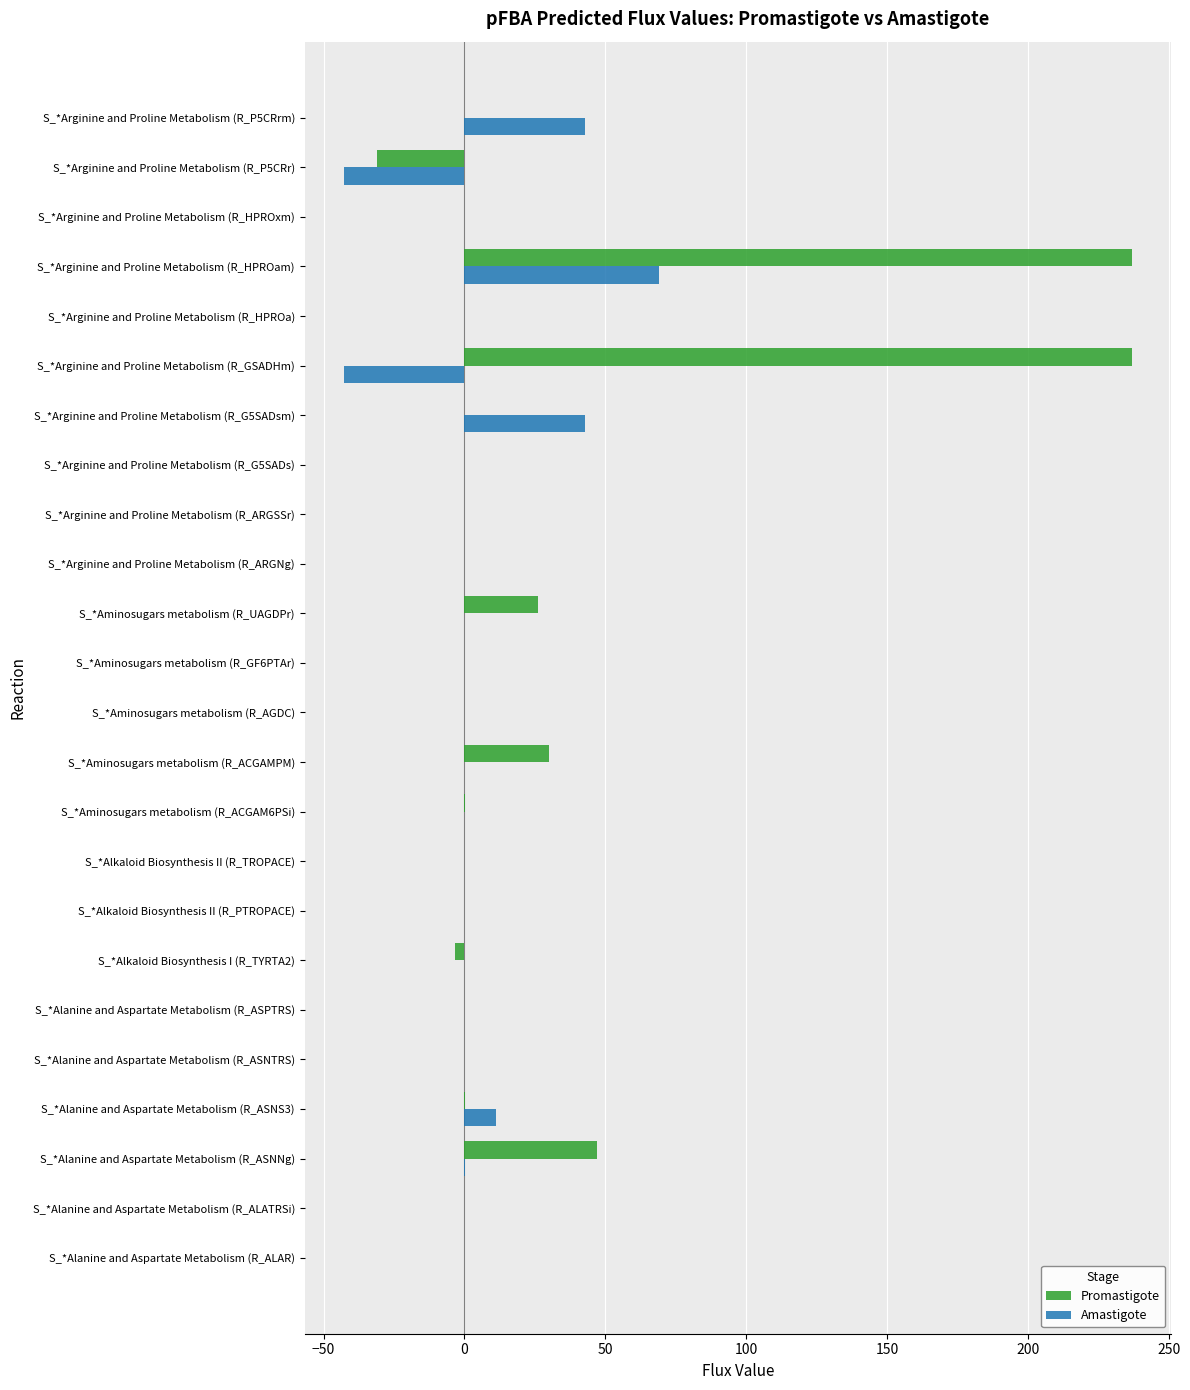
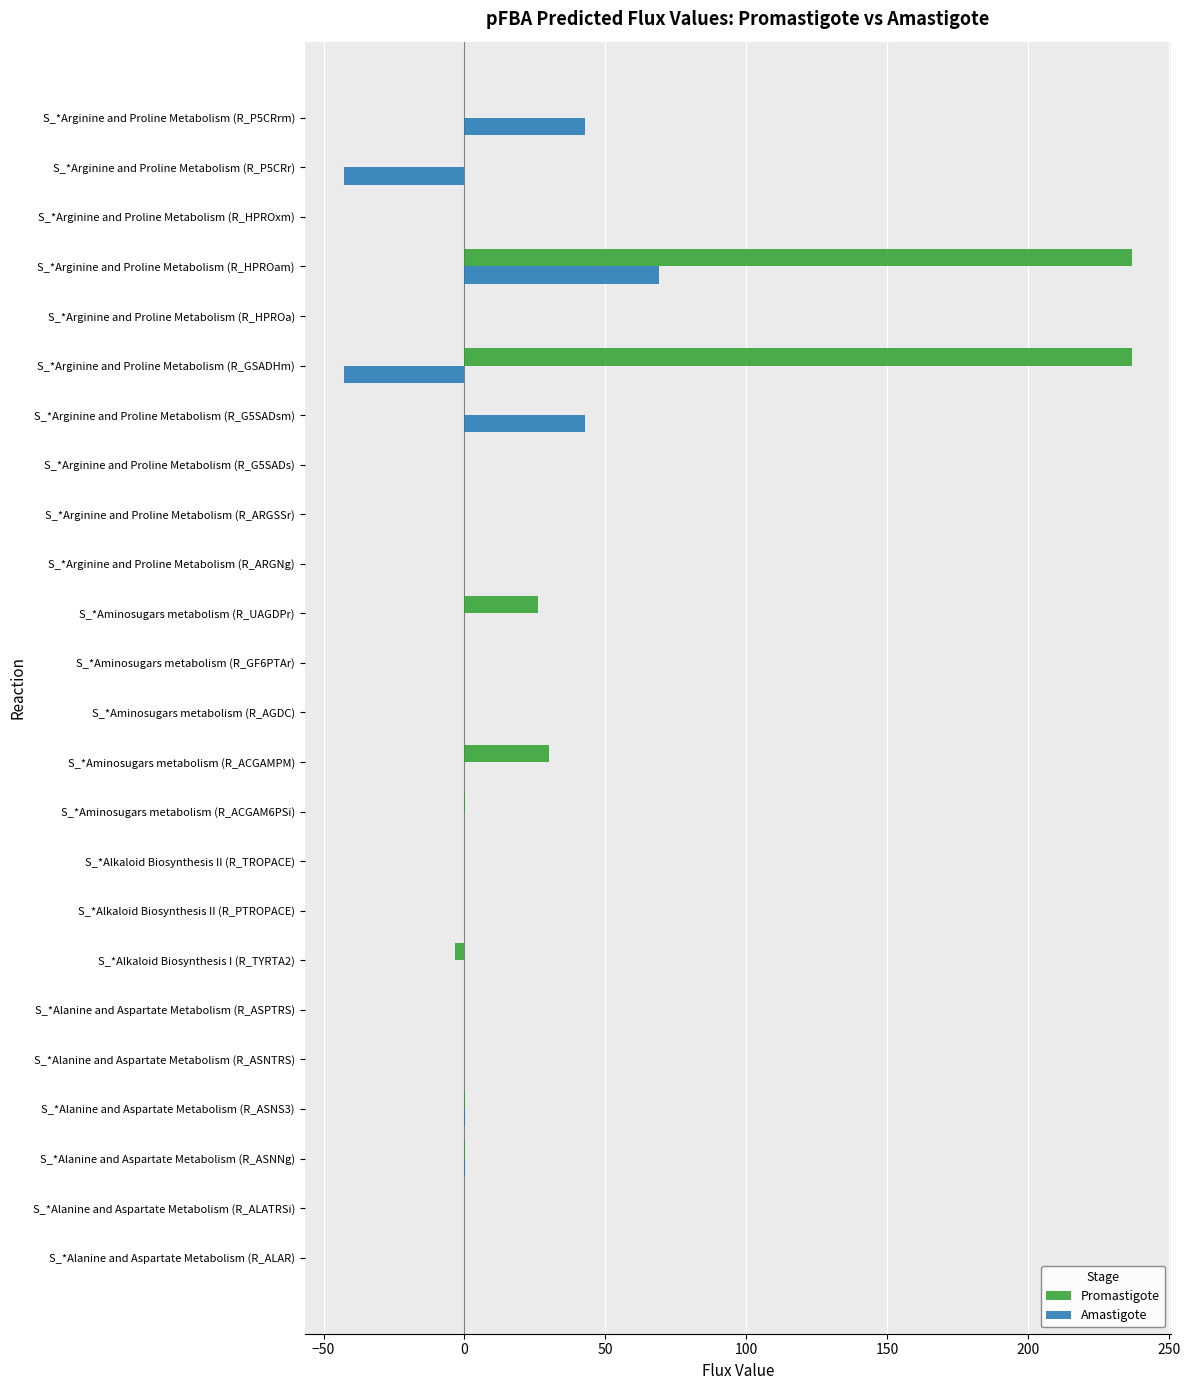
  {
    "Promastigote": {
      "S_*Arginine and Proline Metabolism (R_P5CRrm)": 0,
-     "S_*Arginine and Proline Metabolism (R_P5CRr)": -31,
+     "S_*Arginine and Proline Metabolism (R_P5CRr)": 0,
      "S_*Arginine and Proline Metabolism (R_HPROxm)": 0,
      "S_*Arginine and Proline Metabolism (R_HPROam)": 237,
      "S_*Arginine and Proline Metabolism (R_HPROa)": 0,
      "S_*Arginine and Proline Metabolism (R_GSADHm)": 237,
      "S_*Arginine and Proline Metabolism (R_G5SADsm)": 0,
      "S_*Arginine and Proline Metabolism (R_G5SADs)": 0,
      "S_*Arginine and Proline Metabolism (R_ARGNg)": 0,
      "S_*Aminosugars metabolism (R_UAGDPr)": 26,
      "S_*Aminosugars metabolism (R_GF6PTAr)": 0,
      "S_*Aminosugars metabolism (R_AGDC)": 0,
      "S_*Aminosugars metabolism (R_ACGAMPM)": 30,
      "S_*Alkaloid Biosynthesis II (R_TROPACE)": 0,
      "S_*Alkaloid Biosynthesis II (R_PTROPACE)": 0,
      "S_*Alkaloid Biosynthesis I (R_TYRTA2)": -3,
      "S_*Alanine and Aspartate Metabolism (R_ASPTRS)": 0,
      "S_*Alanine and Aspartate Metabolism (R_ASNTRS)": 0,
-     "S_*Alanine and Aspartate Metabolism (R_ASNNg)": 47,
+     "S_*Alanine and Aspartate Metabolism (R_ASNNg)": 0,
      "S_*Alanine and Aspartate Metabolism (R_ALATRSi)": 0,
      "S_*Alanine and Aspartate Metabolism (R_ALAR)": 0
    },
    "Amastigote": {
      "S_*Arginine and Proline Metabolism (R_P5CRrm)": 43,
      "S_*Arginine and Proline Metabolism (R_P5CRr)": -43,
      "S_*Arginine and Proline Metabolism (R_HPROxm)": 0,
      "S_*Arginine and Proline Metabolism (R_HPROam)": 69,
      "S_*Arginine and Proline Metabolism (R_HPROa)": 0,
      "S_*Arginine and Proline Metabolism (R_GSADHm)": -43,
      "S_*Arginine and Proline Metabolism (R_G5SADsm)": 43,
      "S_*Arginine and Proline Metabolism (R_G5SADs)": 0,
      "S_*Arginine and Proline Metabolism (R_ARGSSr)": 0,
      "S_*Aminosugars metabolism (R_GF6PTAr)": 0,
      "S_*Aminosugars metabolism (R_AGDC)": 0,
      "S_*Aminosugars metabolism (R_ACGAM6PSi)": 0,
      "S_*Alkaloid Biosynthesis II (R_TROPACE)": 0,
      "S_*Alkaloid Biosynthesis II (R_PTROPACE)": 0,
      "S_*Alanine and Aspartate Metabolism (R_ASPTRS)": 0,
      "S_*Alanine and Aspartate Metabolism (R_ASNTRS)": 0,
-     "S_*Alanine and Aspartate Metabolism (R_ASNS3)": 11,
+     "S_*Alanine and Aspartate Metabolism (R_ASNS3)": 0,
      "S_*Alanine and Aspartate Metabolism (R_ALATRSi)": 0,
      "S_*Alanine and Aspartate Metabolism (R_ALAR)": 0
    }
  }
